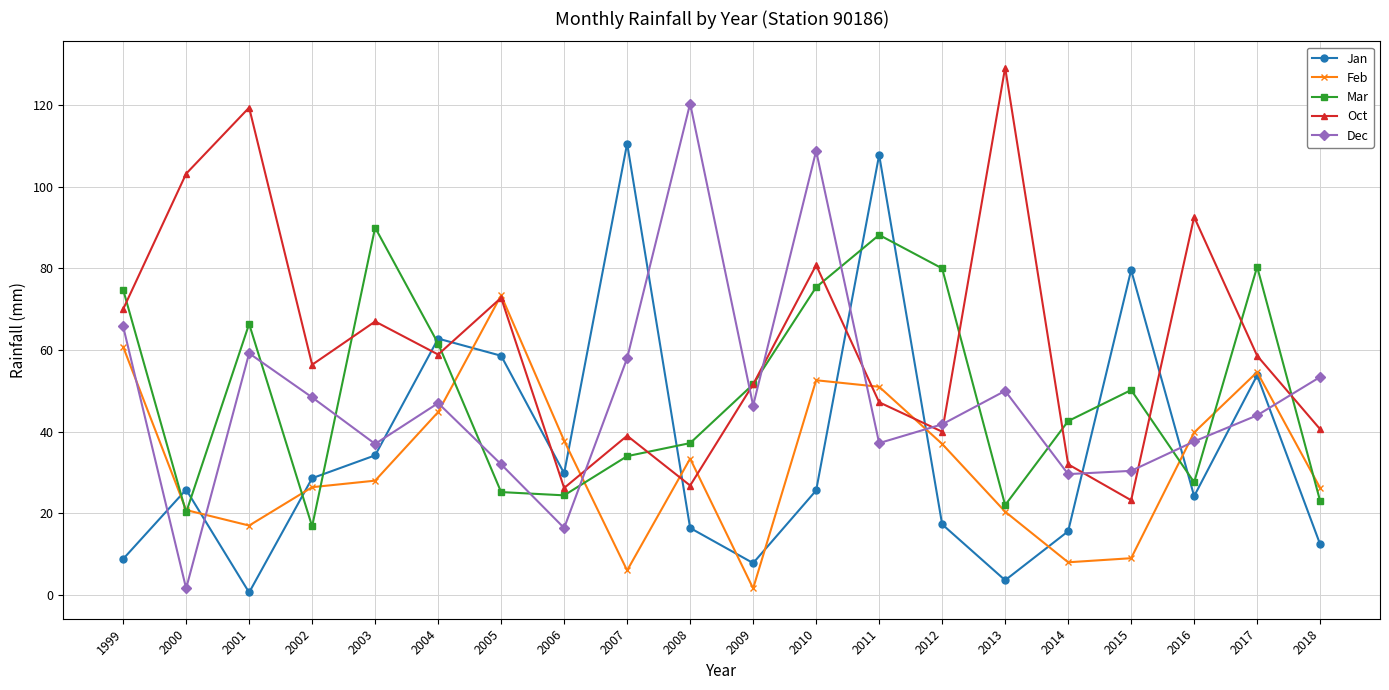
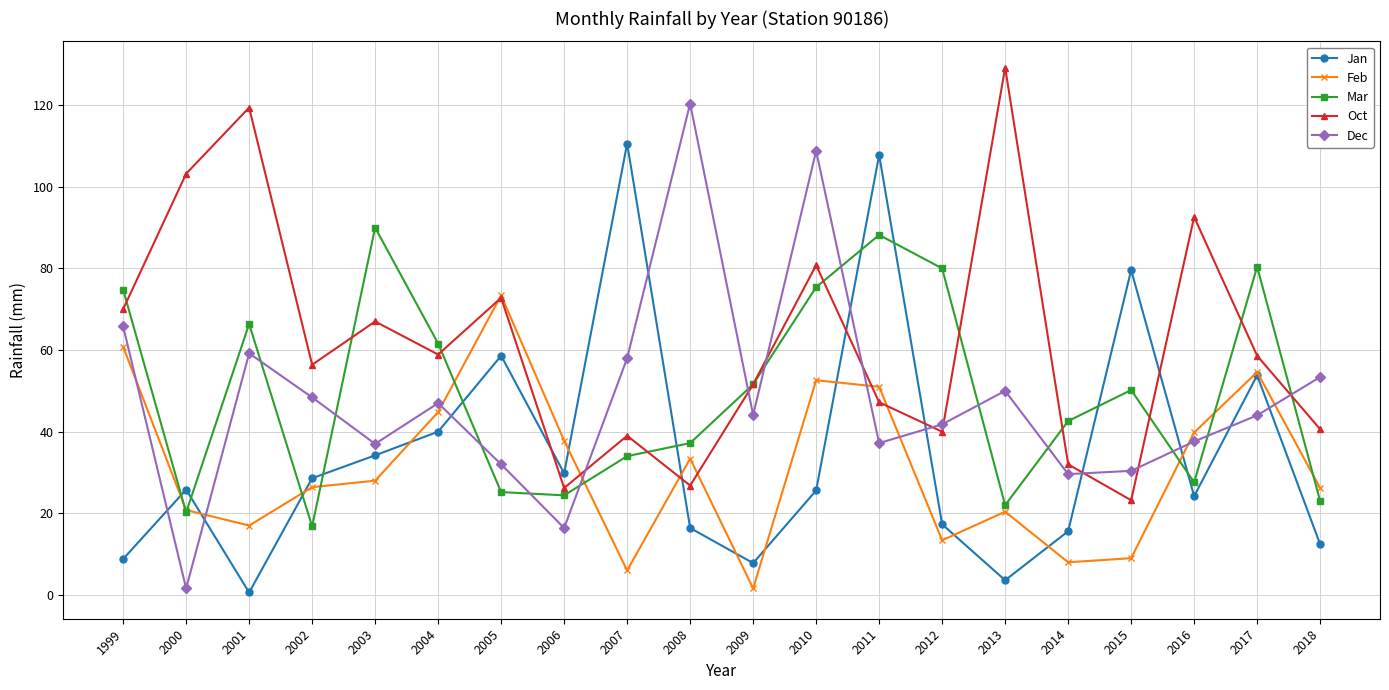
  {
    "Jan": {
      "1999": 9,
      "2000": 26,
      "2001": 1,
      "2002": 29,
      "2003": 34,
-     "2004": 63,
+     "2004": 40,
      "2005": 59,
      "2006": 30,
      "2007": 111,
      "2008": 16,
      "2009": 8,
      "2010": 26,
      "2011": 108,
      "2012": 17,
      "2013": 4,
      "2014": 16,
      "2015": 80,
      "2016": 24,
      "2017": 54,
      "2018": 12
    },
    "Feb": {
      "1999": 61,
      "2001": 17,
      "2002": 26,
      "2003": 28,
      "2004": 45,
      "2006": 38,
      "2007": 6,
      "2008": 33,
      "2009": 2,
      "2010": 53,
      "2011": 51,
-     "2012": 37,
+     "2012": 13,
      "2013": 20,
      "2014": 8,
      "2015": 9,
      "2016": 40,
      "2017": 55,
      "2018": 26
    },
    "Mar": {
      "1999": 75,
      "2001": 66,
      "2002": 17,
      "2003": 90,
      "2004": 62,
      "2005": 25,
      "2006": 24,
      "2007": 34,
      "2008": 37,
      "2010": 75,
      "2011": 88,
      "2012": 80,
      "2013": 22,
      "2014": 43,
      "2015": 50,
      "2016": 28,
      "2017": 80,
      "2018": 23
    },
    "Oct": {
      "1999": 70,
      "2000": 103,
      "2001": 119,
      "2002": 56,
      "2003": 67,
      "2004": 59,
      "2006": 26,
      "2007": 39,
      "2008": 27,
      "2010": 81,
      "2011": 47,
      "2012": 40,
      "2013": 129,
      "2014": 32,
      "2015": 23,
      "2016": 93,
      "2017": 59,
      "2018": 41
    },
    "Dec": {
      "1999": 66,
      "2000": 2,
      "2001": 59,
      "2002": 48,
      "2003": 37,
      "2004": 47,
      "2005": 32,
      "2006": 16,
      "2007": 58,
      "2008": 120,
-     "2009": 46,
+     "2009": 44,
      "2010": 109,
      "2011": 37,
      "2012": 42,
      "2013": 50,
      "2014": 30,
      "2015": 30,
      "2016": 38,
      "2017": 44,
      "2018": 53
    }
  }
